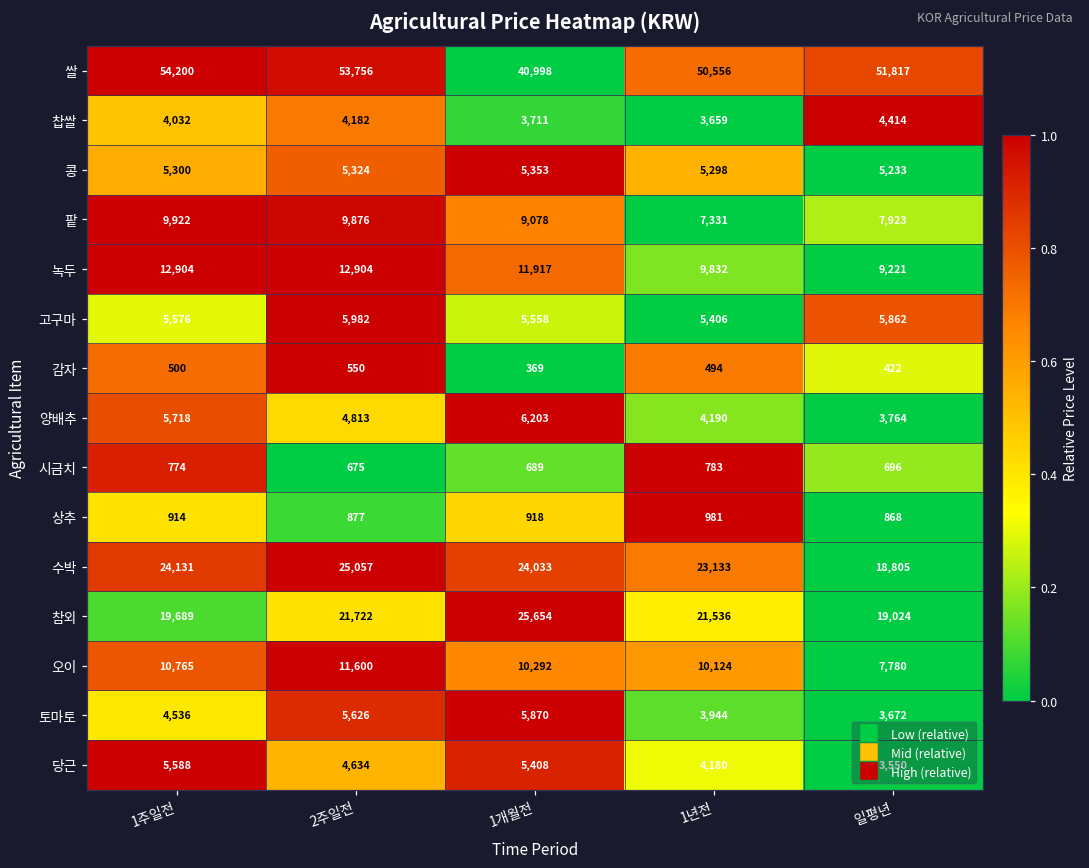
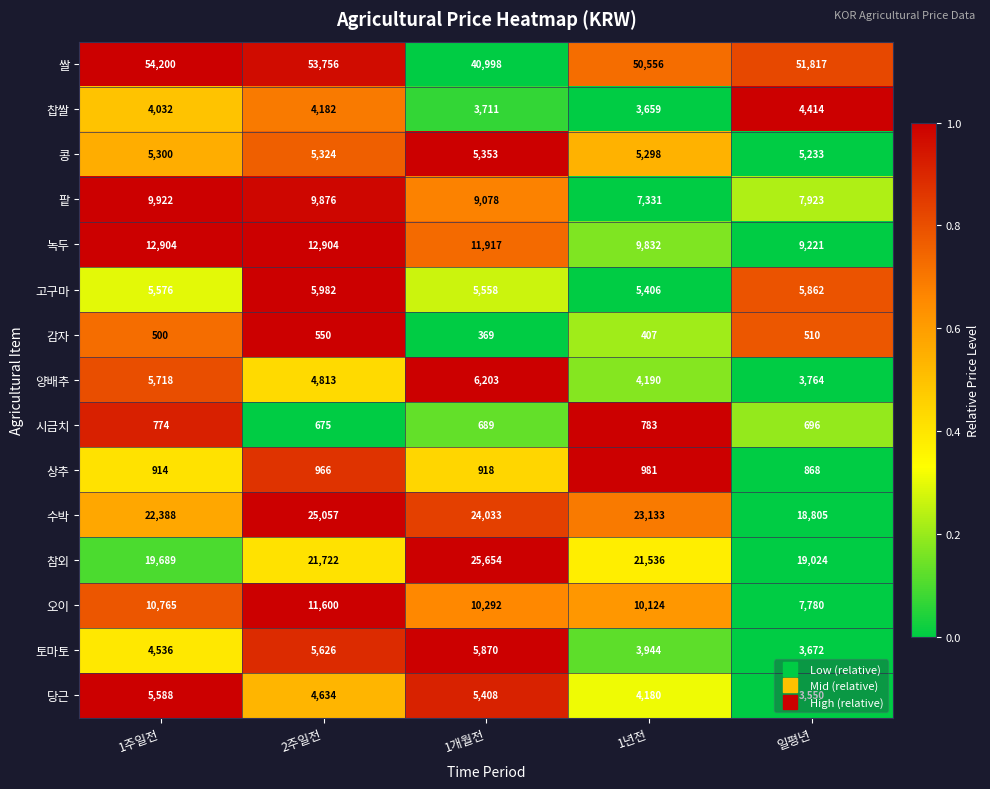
  {
    "쌀": {
      "1주일전": "54,200",
      "2주일전": "53,756",
      "1개월전": "40,998",
      "1년전": "50,556",
      "일평년": "51,817"
    },
    "찹쌀": {
      "1주일전": "4,032",
      "2주일전": "4,182",
      "1개월전": "3,711",
      "1년전": "3,659",
      "일평년": "4,414"
    },
    "콩": {
      "1주일전": "5,300",
      "2주일전": "5,324",
      "1개월전": "5,353",
      "1년전": "5,298",
      "일평년": "5,233"
    },
    "팥": {
      "1주일전": "9,922",
      "2주일전": "9,876",
      "1개월전": "9,078",
      "1년전": "7,331",
      "일평년": "7,923"
    },
    "녹두": {
      "1주일전": "12,904",
      "2주일전": "12,904",
      "1개월전": "11,917",
      "1년전": "9,832",
      "일평년": "9,221"
    },
    "고구마": {
      "1주일전": "5,576",
      "2주일전": "5,982",
      "1개월전": "5,558",
      "1년전": "5,406",
      "일평년": "5,862"
    },
    "감자": {
      "1주일전": "500",
      "2주일전": "550",
      "1개월전": "369",
-     "1년전": "494",
-     "일평년": "422"
+     "1년전": "407",
+     "일평년": "510"
    },
    "양배추": {
      "1주일전": "5,718",
      "2주일전": "4,813",
      "1개월전": "6,203",
      "1년전": "4,190",
      "일평년": "3,764"
    },
    "시금치": {
      "1주일전": "774",
      "2주일전": "675",
      "1개월전": "689",
      "1년전": "783",
      "일평년": "696"
    },
    "상추": {
      "1주일전": "914",
-     "2주일전": "877",
+     "2주일전": "966",
      "1개월전": "918",
      "1년전": "981",
      "일평년": "868"
    },
    "수박": {
-     "1주일전": "24,131",
+     "1주일전": "22,388",
      "2주일전": "25,057",
      "1개월전": "24,033",
      "1년전": "23,133",
      "일평년": "18,805"
    },
    "참외": {
      "1주일전": "19,689",
      "2주일전": "21,722",
      "1개월전": "25,654",
      "1년전": "21,536",
      "일평년": "19,024"
    },
    "오이": {
      "1주일전": "10,765",
      "2주일전": "11,600",
      "1개월전": "10,292",
      "1년전": "10,124",
      "일평년": "7,780"
    },
    "토마토": {
      "1주일전": "4,536",
      "2주일전": "5,626",
      "1개월전": "5,870",
      "1년전": "3,944",
      "일평년": "3,672"
    },
    "당근": {
      "1주일전": "5,588",
      "2주일전": "4,634",
      "1개월전": "5,408",
      "1년전": "4,180"
    }
  }
